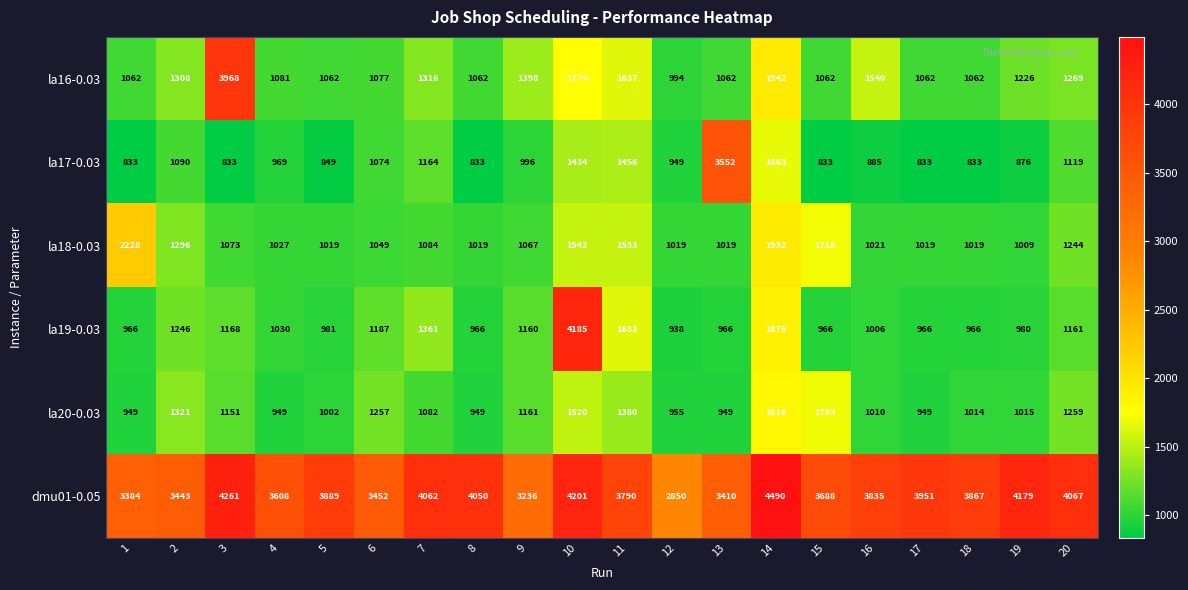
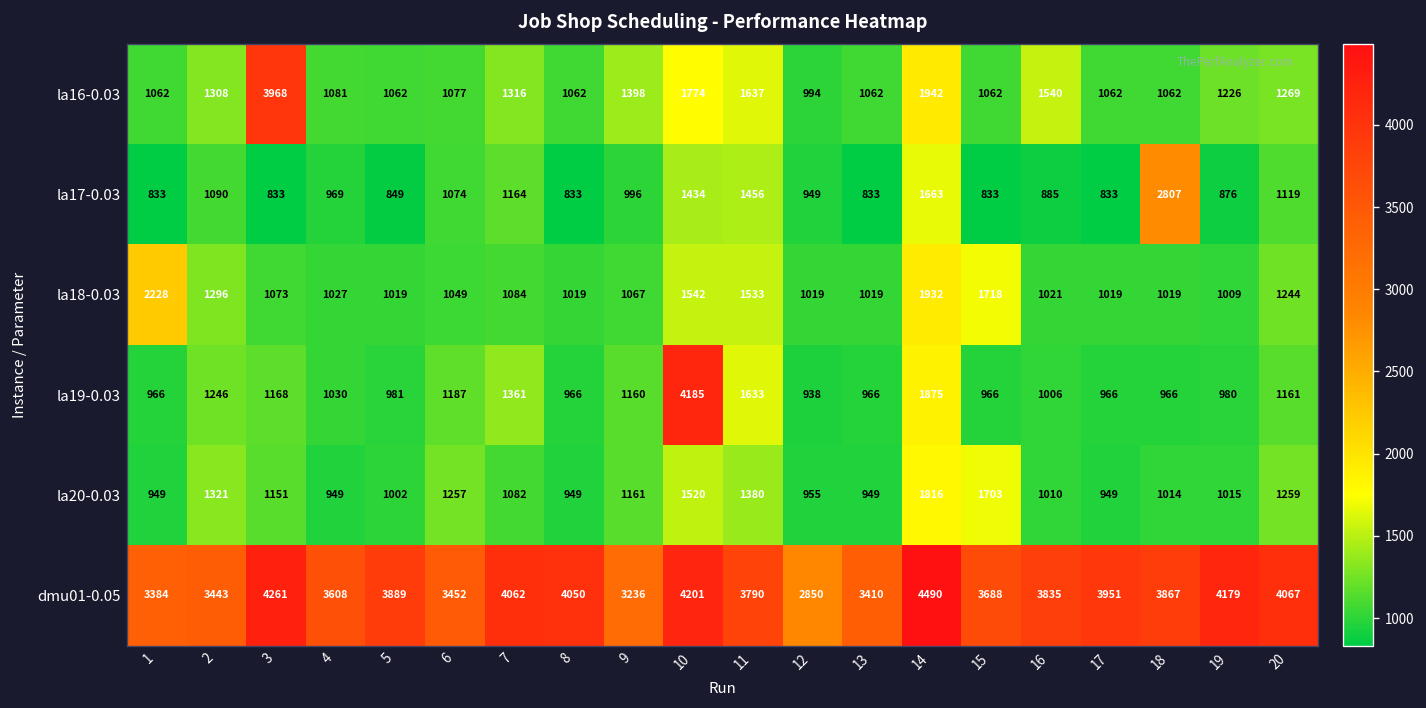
  {
    "la16-0.03": {
      "1": 1062,
      "2": 1308,
      "3": 3968,
      "4": 1081,
      "5": 1062,
      "6": 1077,
      "7": 1316,
      "8": 1062,
      "9": 1398,
      "10": 1774,
      "11": 1637,
      "12": 994,
      "13": 1062,
      "14": 1942,
      "15": 1062,
      "16": 1540,
      "17": 1062,
      "18": 1062,
      "20": 1269
    },
    "la17-0.03": {
      "1": 833,
      "2": 1090,
      "3": 833,
      "4": 969,
      "5": 849,
      "6": 1074,
      "7": 1164,
      "8": 833,
      "9": 996,
      "10": 1434,
      "11": 1456,
      "12": 949,
-     "13": 3552,
+     "13": 833,
      "14": 1663,
      "15": 833,
      "16": 885,
      "17": 833,
-     "18": 833,
+     "18": 2807,
      "19": 876,
      "20": 1119
    },
    "la18-0.03": {
      "1": 2228,
      "2": 1296,
      "3": 1073,
      "4": 1027,
      "5": 1019,
      "6": 1049,
      "7": 1084,
      "8": 1019,
      "9": 1067,
      "10": 1542,
      "11": 1533,
      "12": 1019,
      "13": 1019,
      "14": 1932,
      "15": 1718,
      "16": 1021,
      "17": 1019,
      "18": 1019,
      "19": 1009,
      "20": 1244
    },
    "la19-0.03": {
      "1": 966,
      "2": 1246,
      "3": 1168,
      "4": 1030,
      "5": 981,
      "6": 1187,
      "7": 1361,
      "8": 966,
      "9": 1160,
      "10": 4185,
      "11": 1633,
      "12": 938,
      "13": 966,
      "14": 1875,
      "15": 966,
      "16": 1006,
      "17": 966,
      "18": 966,
      "19": 980,
      "20": 1161
    },
    "la20-0.03": {
      "1": 949,
      "2": 1321,
      "3": 1151,
      "4": 949,
      "5": 1002,
      "6": 1257,
      "7": 1082,
      "8": 949,
      "9": 1161,
      "10": 1520,
      "11": 1380,
      "12": 955,
      "13": 949,
      "14": 1816,
      "15": 1703,
      "16": 1010,
      "17": 949,
      "18": 1014,
      "19": 1015,
      "20": 1259
    },
    "dmu01-0.05": {
      "1": 3384,
      "2": 3443,
      "3": 4261,
      "4": 3608,
      "5": 3889,
      "6": 3452,
      "7": 4062,
      "8": 4050,
      "9": 3236,
      "10": 4201,
      "11": 3790,
      "12": 2850,
      "13": 3410,
      "14": 4490,
      "15": 3688,
      "16": 3835,
      "17": 3951,
      "18": 3867,
      "19": 4179,
      "20": 4067
    }
  }
